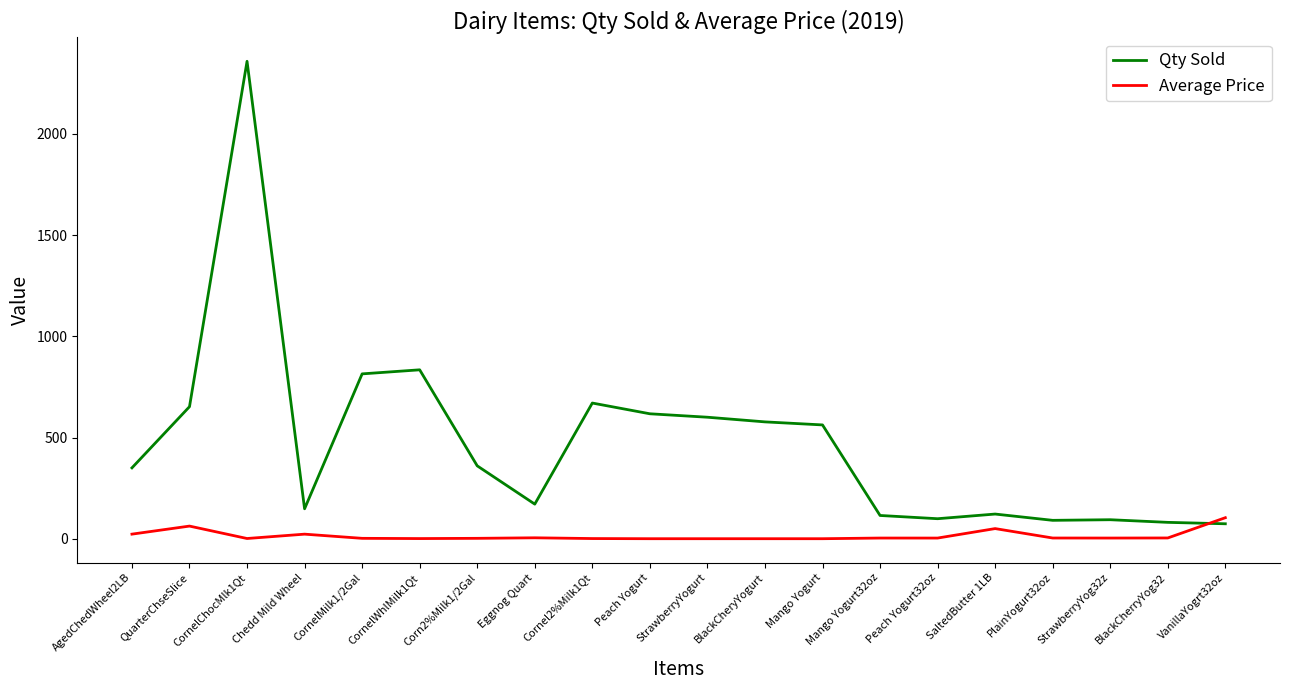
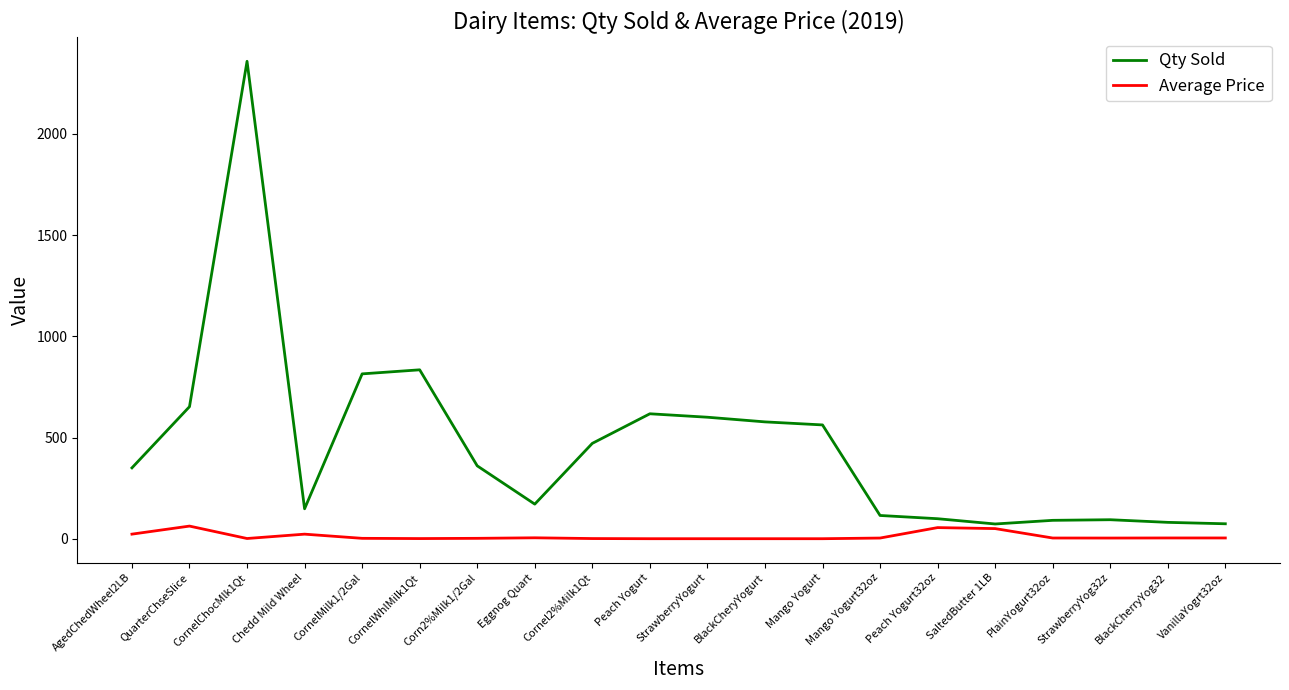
  {
    "Qty Sold": {
      "AgedChedWheel2LB": 350,
      "QuarterChseSlice": 650,
      "CornelChocMlk1Qt": 2360,
      "Chedd Mild Wheel": 150,
      "CornelMilk1/2Gal": 820,
      "CornelWhlMilk1Qt": 840,
      "Corn2%Milk1/2Gal": 360,
      "Eggnog Quart": 170,
-     "Cornel2%Milk1Qt": 670,
+     "Cornel2%Milk1Qt": 470,
      "Peach Yogurt": 620,
      "StrawberryYogurt": 600,
      "BlackCheryYogurt": 580,
      "Mango Yogurt": 560,
      "Mango Yogurt32oz": 120,
      "Peach Yogurt32oz": 100,
-     "SaltedButter 1LB": 120,
+     "SaltedButter 1LB": 70,
      "PlainYogurt32oz": 90,
      "StrawberryYog32z": 100,
      "BlackCherryYog32": 80,
      "VanillaYogrt32oz": 80
    },
    "Average Price": {
      "AgedChedWheel2LB": 20,
      "QuarterChseSlice": 60,
      "CornelChocMlk1Qt": 0,
      "Chedd Mild Wheel": 20,
      "CornelMilk1/2Gal": 0,
      "CornelWhlMilk1Qt": 0,
      "Corn2%Milk1/2Gal": 0,
      "Eggnog Quart": 10,
      "Cornel2%Milk1Qt": 0,
      "Peach Yogurt": 0,
      "StrawberryYogurt": 0,
      "BlackCheryYogurt": 0,
      "Mango Yogurt": 0,
      "Mango Yogurt32oz": 0,
-     "Peach Yogurt32oz": 0,
+     "Peach Yogurt32oz": 60,
      "SaltedButter 1LB": 50,
      "PlainYogurt32oz": 0,
      "StrawberryYog32z": 0,
      "BlackCherryYog32": 0,
-     "VanillaYogrt32oz": 100
+     "VanillaYogrt32oz": 0
    }
  }
